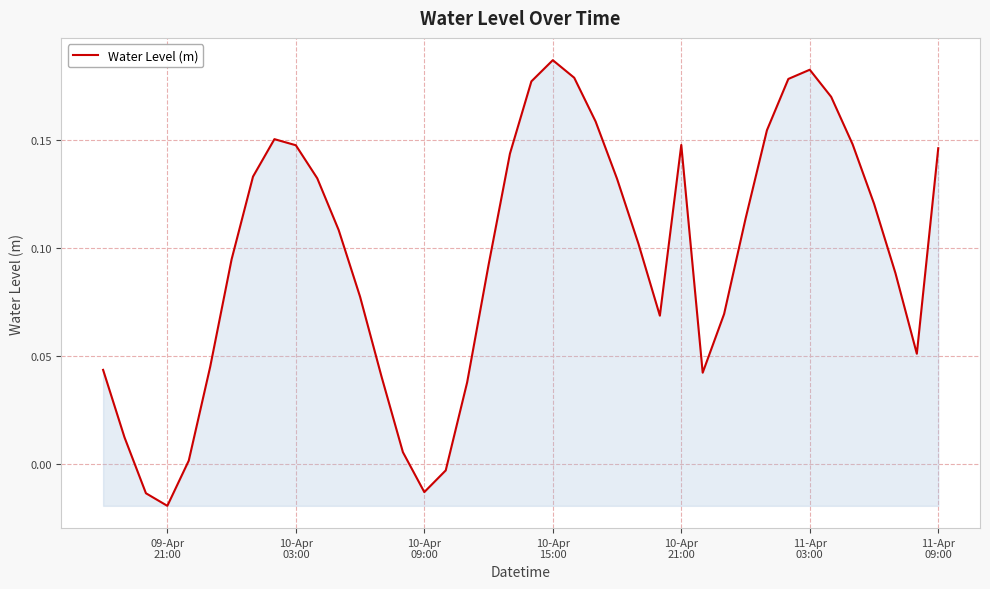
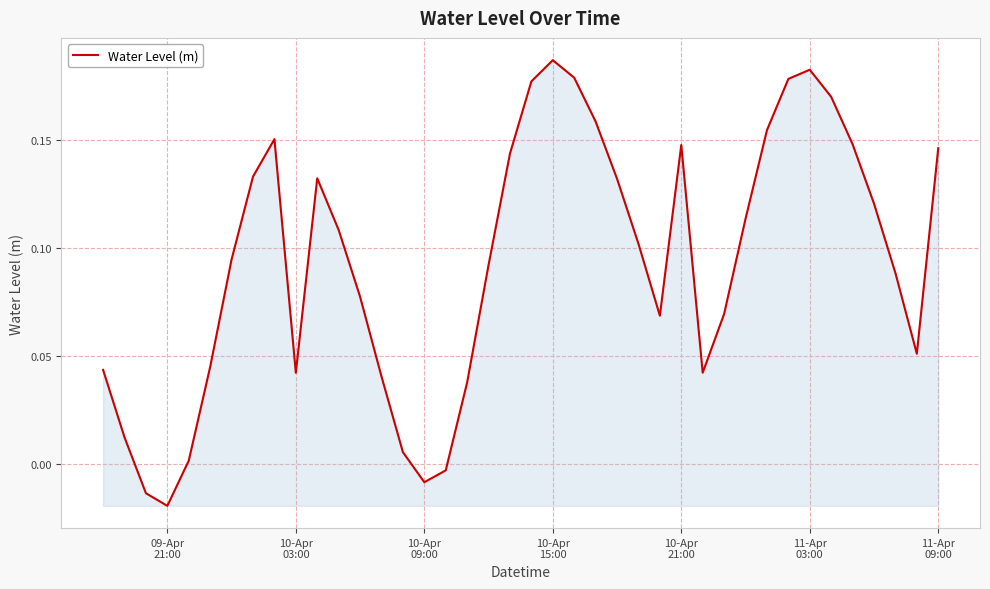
  {
    "09-Apr 21:00": -0.019,
-   "10-Apr 03:00": 0.148,
-   "10-Apr 09:00": -0.013,
+   "10-Apr 03:00": 0.042,
+   "10-Apr 09:00": -0.008,
    "10-Apr 15:00": 0.187,
    "10-Apr 21:00": 0.148,
    "11-Apr 03:00": 0.183,
    "11-Apr 09:00": 0.146
  }
